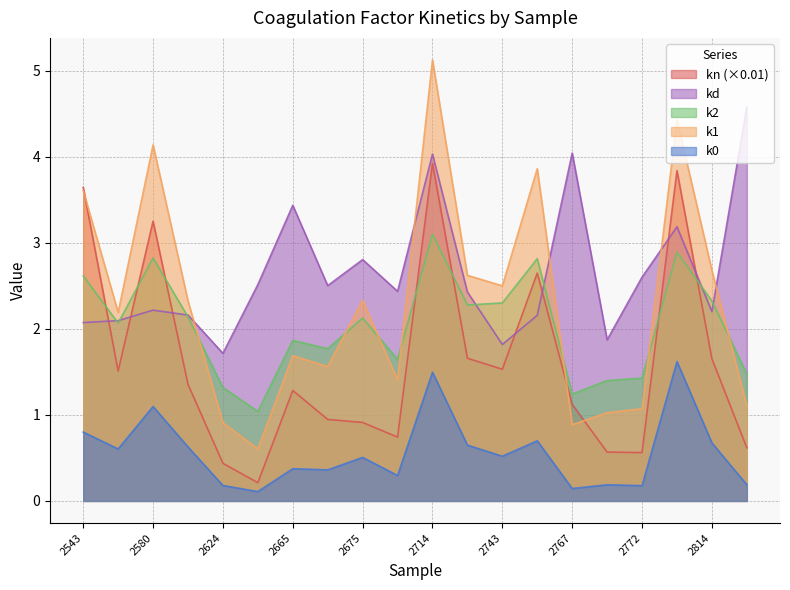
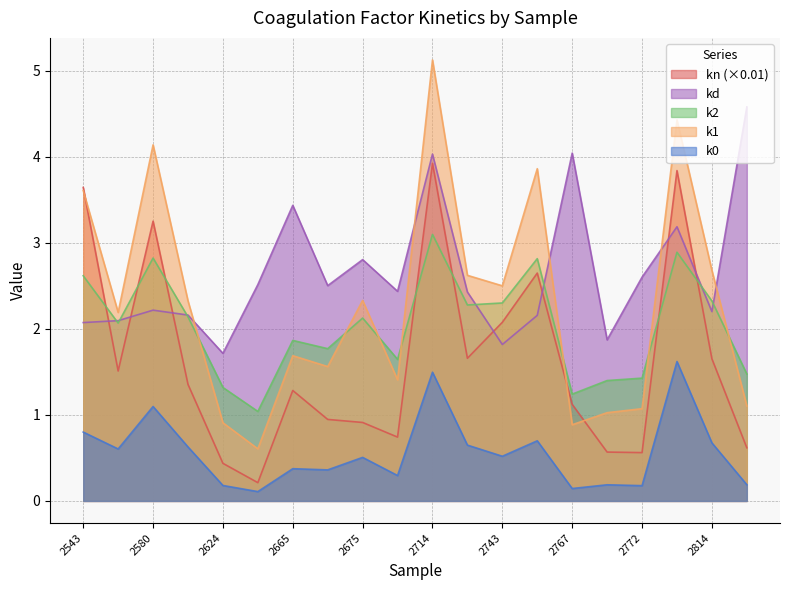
  {
    "kn (×0.01)": {
      "2543": 3.6,
      "2580": 3.3,
      "2624": 0.4,
      "2665": 1.3,
      "2675": 0.9,
      "2714": 3.9,
-     "2743": 1.5,
+     "2743": 2.1,
      "2767": 1.1,
      "2772": 0.6,
      "2814": 1.7
    },
    "kd": {
      "2543": 2.1,
      "2580": 2.2,
      "2624": 1.7,
      "2665": 3.4,
      "2675": 2.8,
      "2714": 4.0,
      "2743": 1.8,
      "2767": 4.0,
      "2772": 2.6,
      "2814": 2.2
    },
    "k2": {
      "2543": 2.6,
      "2580": 2.8,
      "2624": 1.3,
      "2665": 1.9,
      "2675": 2.1,
      "2714": 3.1,
      "2743": 2.3,
      "2767": 1.2,
      "2772": 1.4,
      "2814": 2.3
    },
    "k1": {
      "2543": 3.6,
      "2580": 4.1,
      "2624": 0.9,
      "2665": 1.7,
      "2675": 2.3,
      "2714": 5.1,
      "2743": 2.5,
      "2767": 0.9,
      "2772": 1.1,
      "2814": 2.7
    },
    "k0": {
      "2543": 0.8,
      "2580": 1.1,
      "2624": 0.2,
      "2665": 0.4,
      "2675": 0.5,
      "2714": 1.5,
      "2743": 0.5,
      "2767": 0.1,
      "2772": 0.2,
      "2814": 0.7
    }
  }
